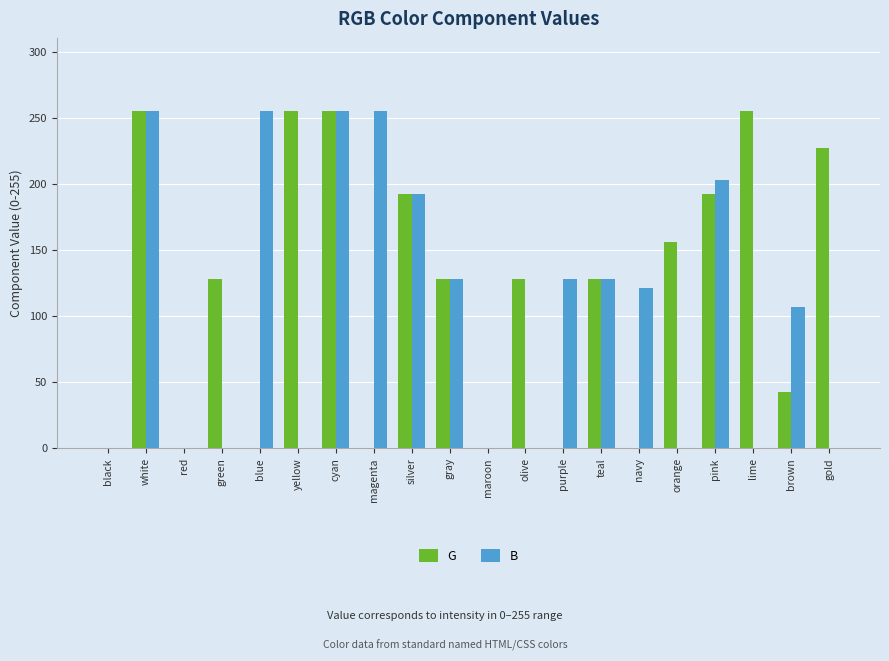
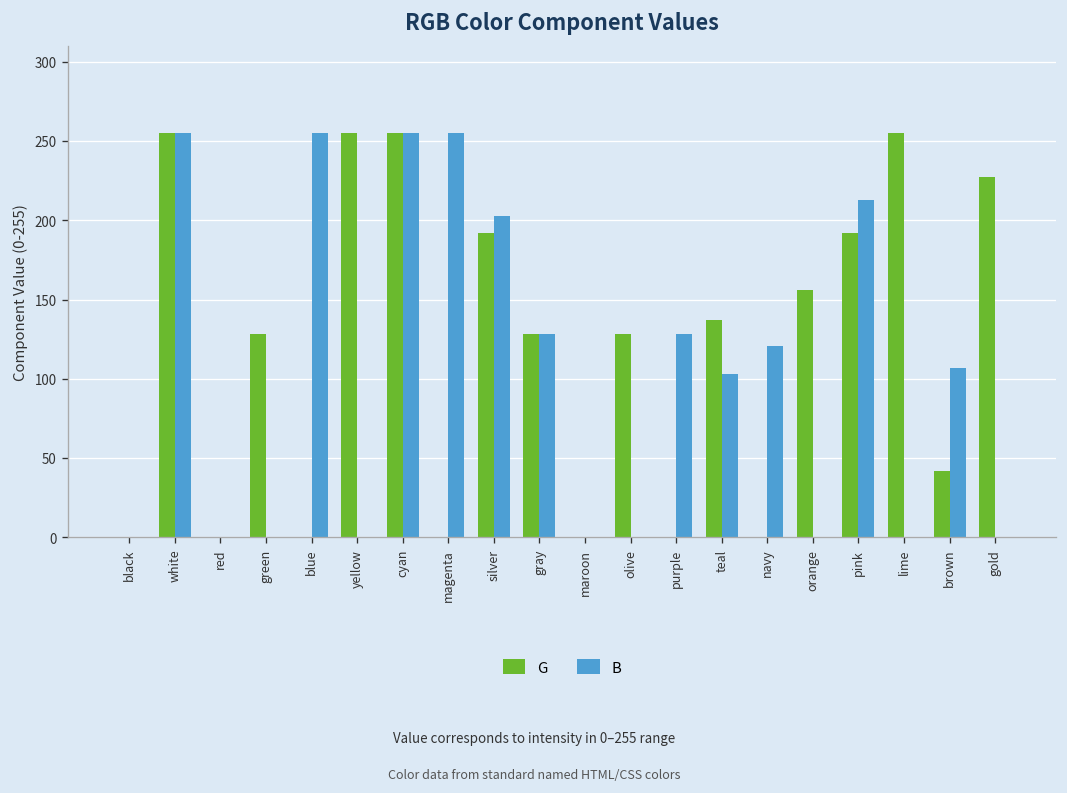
  {
    "G": {
      "black": 0,
      "white": 255,
      "red": 0,
      "green": 128,
      "blue": 0,
      "yellow": 255,
      "cyan": 255,
      "magenta": 0,
      "silver": 192,
      "gray": 128,
      "maroon": 0,
      "olive": 128,
      "purple": 0,
-     "teal": 128,
+     "teal": 137,
      "navy": 0,
      "orange": 156,
      "pink": 192,
      "lime": 255,
      "brown": 42,
      "gold": 227
    },
    "B": {
      "black": 0,
      "white": 255,
      "red": 0,
      "green": 0,
      "blue": 255,
      "yellow": 0,
      "cyan": 255,
      "magenta": 255,
-     "silver": 192,
+     "silver": 203,
      "gray": 128,
      "maroon": 0,
      "olive": 0,
      "purple": 128,
-     "teal": 128,
+     "teal": 103,
      "navy": 121,
      "orange": 0,
-     "pink": 203,
+     "pink": 213,
      "lime": 0,
      "brown": 107,
      "gold": 0
    }
  }
